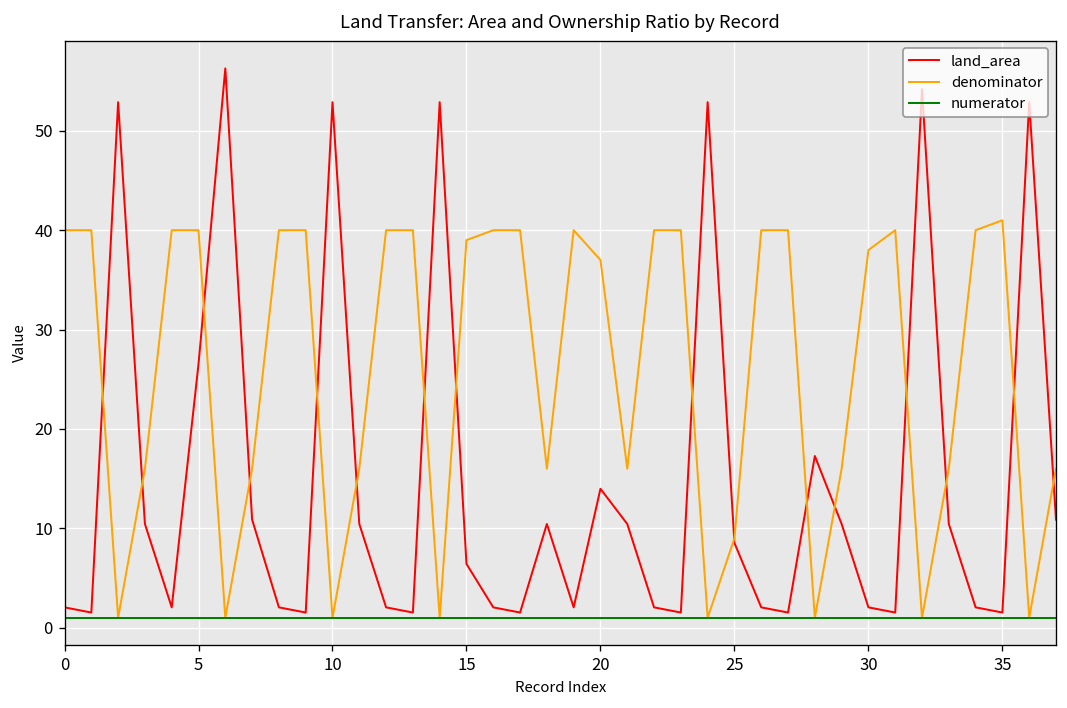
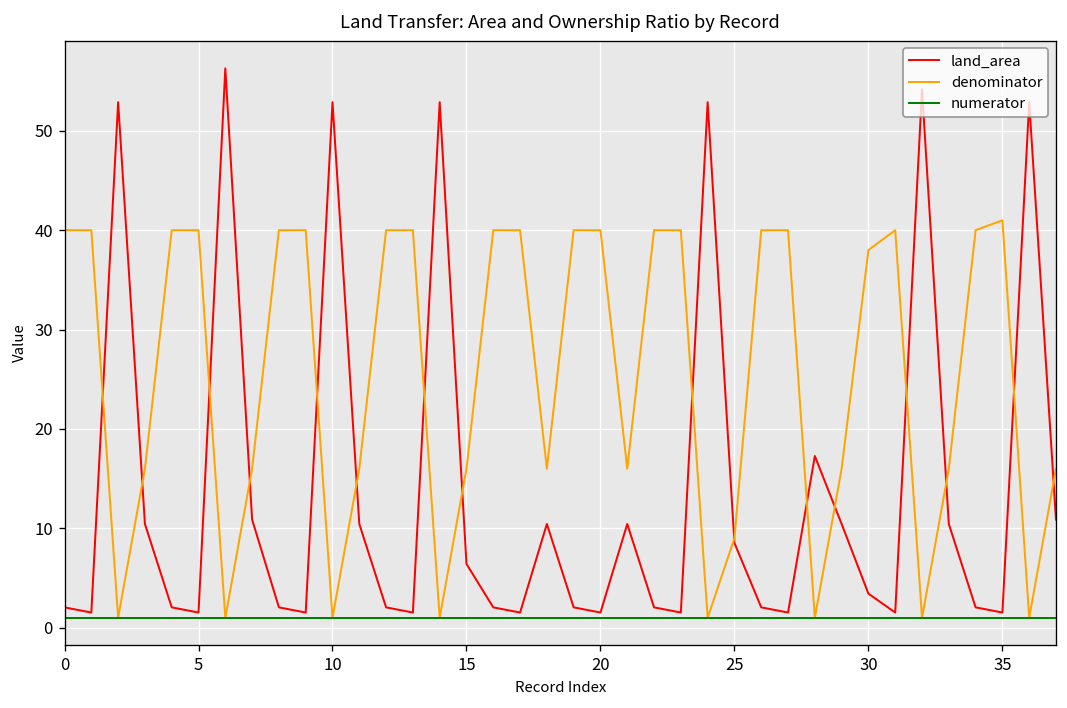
  {
    "land_area": {
      "0": 2,
-     "5": 27,
+     "5": 2,
      "10": 53,
      "15": 6,
-     "20": 14,
+     "20": 2,
      "25": 9,
-     "30": 2,
+     "30": 3,
      "35": 2
    },
    "denominator": {
      "0": 40,
      "5": 40,
-     "15": 39,
-     "20": 37,
+     "15": 16,
+     "20": 40,
      "25": 9,
      "30": 38,
      "35": 41
    },
    "numerator": {
      "0": 1,
      "5": 1,
      "15": 1,
      "20": 1,
      "25": 1,
      "30": 1,
      "35": 1
    }
  }
